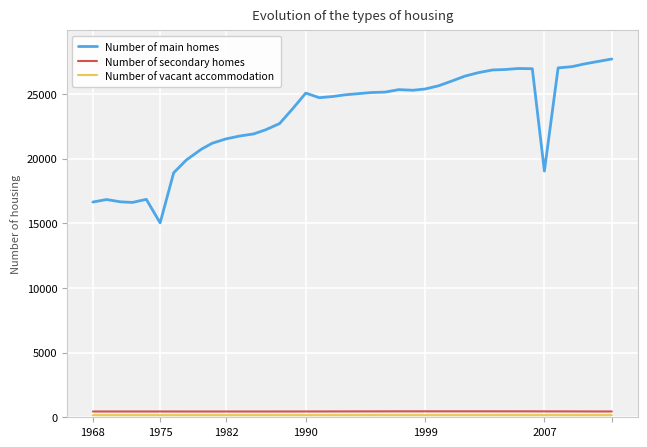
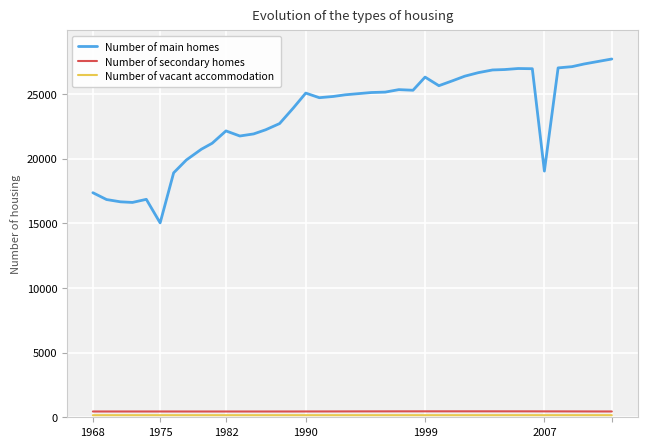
  {
    "Number of main homes": {
-     "1968": 16600,
+     "1968": 17400,
      "1975": 15000,
-     "1982": 21500,
+     "1982": 22100,
      "1990": 25100,
-     "1999": 25400,
+     "1999": 26300,
      "2007": 19000
    },
    "Number of secondary homes": {
      "1968": 400,
      "1975": 400,
      "1982": 400,
      "1990": 500,
      "1999": 500,
      "2007": 500
    },
    "Number of vacant accommodation": {
      "1968": 200,
      "1975": 200,
      "1982": 200,
      "1990": 200,
      "1999": 200,
      "2007": 200
    }
  }
